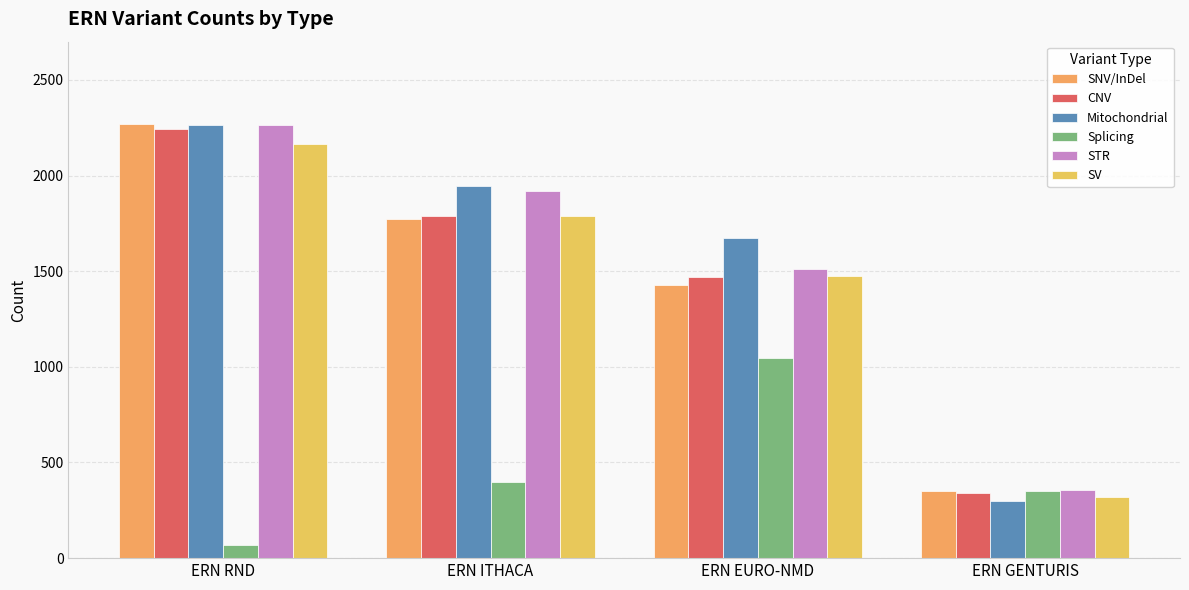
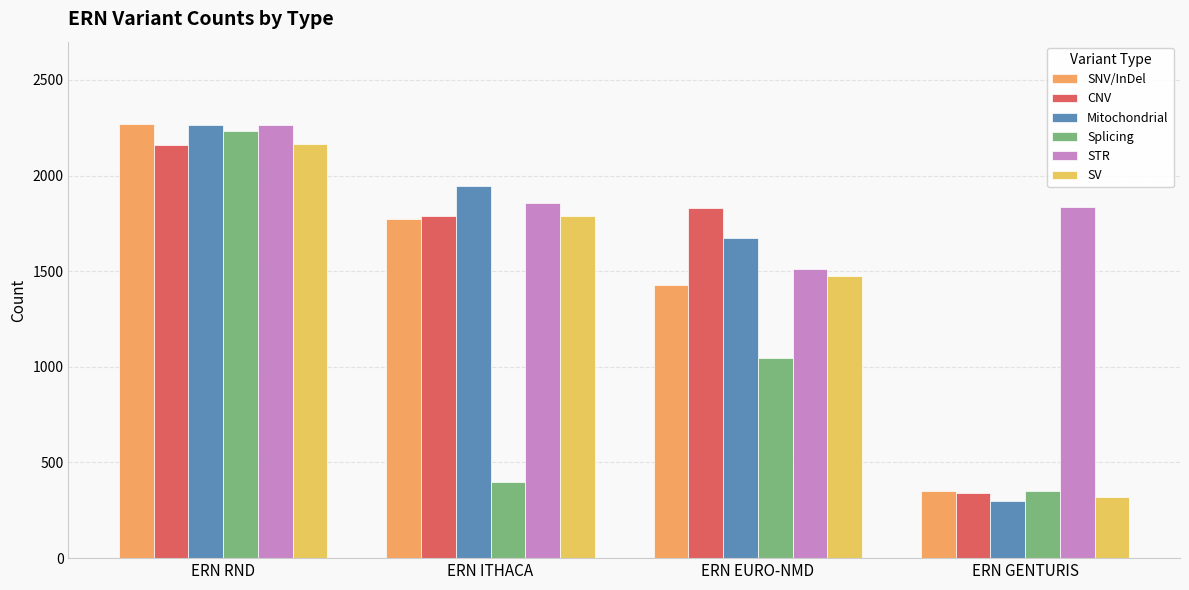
  {
    "CNV": {
-     "ERN RND": 2250,
+     "ERN RND": 2160,
      "ERN ITHACA": 1790,
-     "ERN EURO-NMD": 1470,
+     "ERN EURO-NMD": 1830,
      "ERN GENTURIS": 340
    },
    "Mitochondrial": {
      "ERN RND": 2260,
      "ERN ITHACA": 1940,
      "ERN EURO-NMD": 1670,
      "ERN GENTURIS": 300
    },
    "Splicing": {
-     "ERN RND": 70,
+     "ERN RND": 2230,
      "ERN ITHACA": 400,
      "ERN EURO-NMD": 1040,
      "ERN GENTURIS": 350
    },
    "STR": {
      "ERN RND": 2260,
-     "ERN ITHACA": 1920,
+     "ERN ITHACA": 1860,
      "ERN EURO-NMD": 1510,
-     "ERN GENTURIS": 360
+     "ERN GENTURIS": 1830
    }
  }
